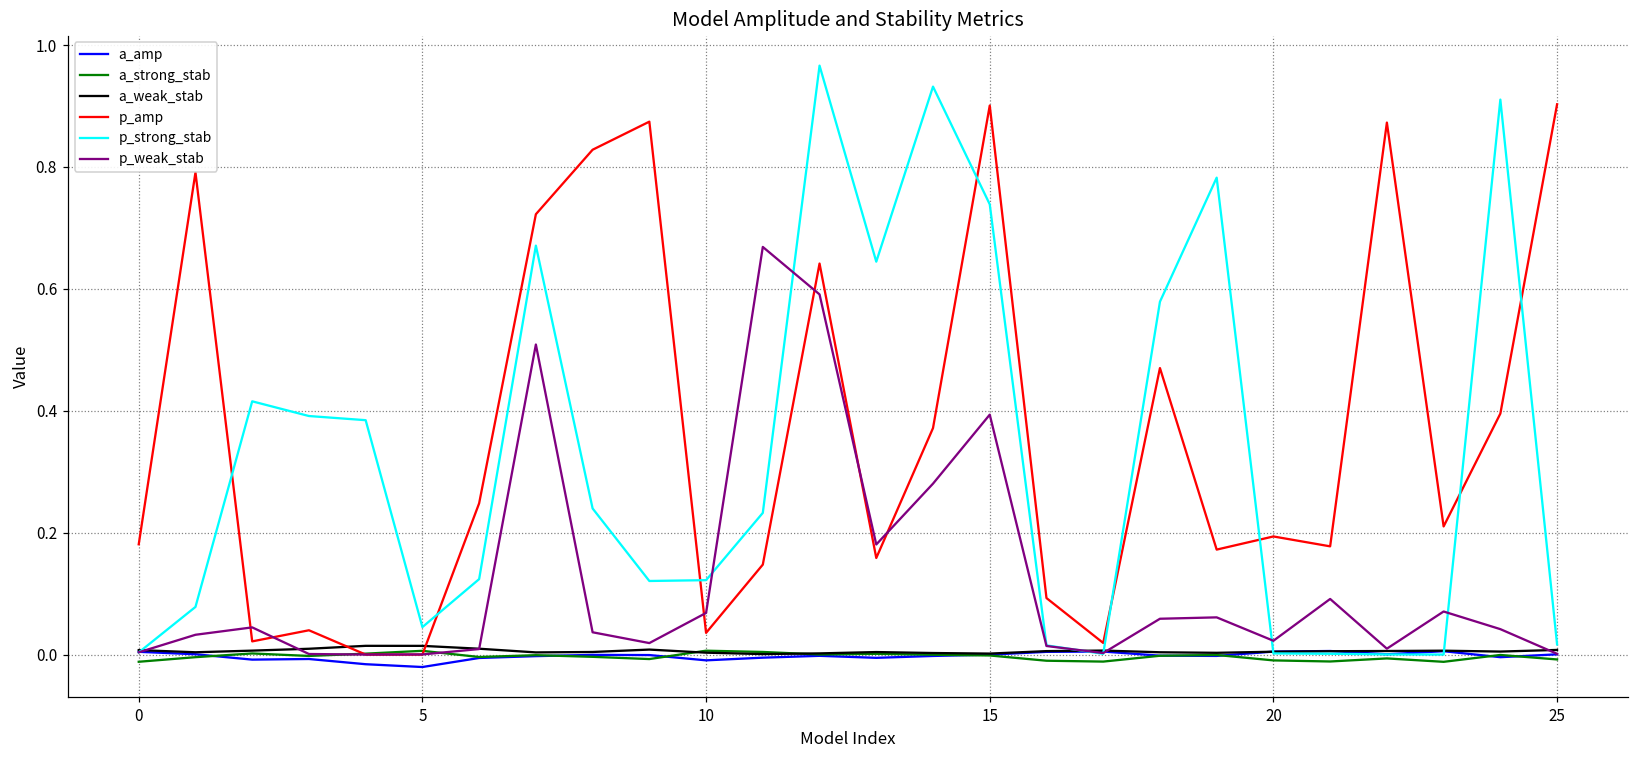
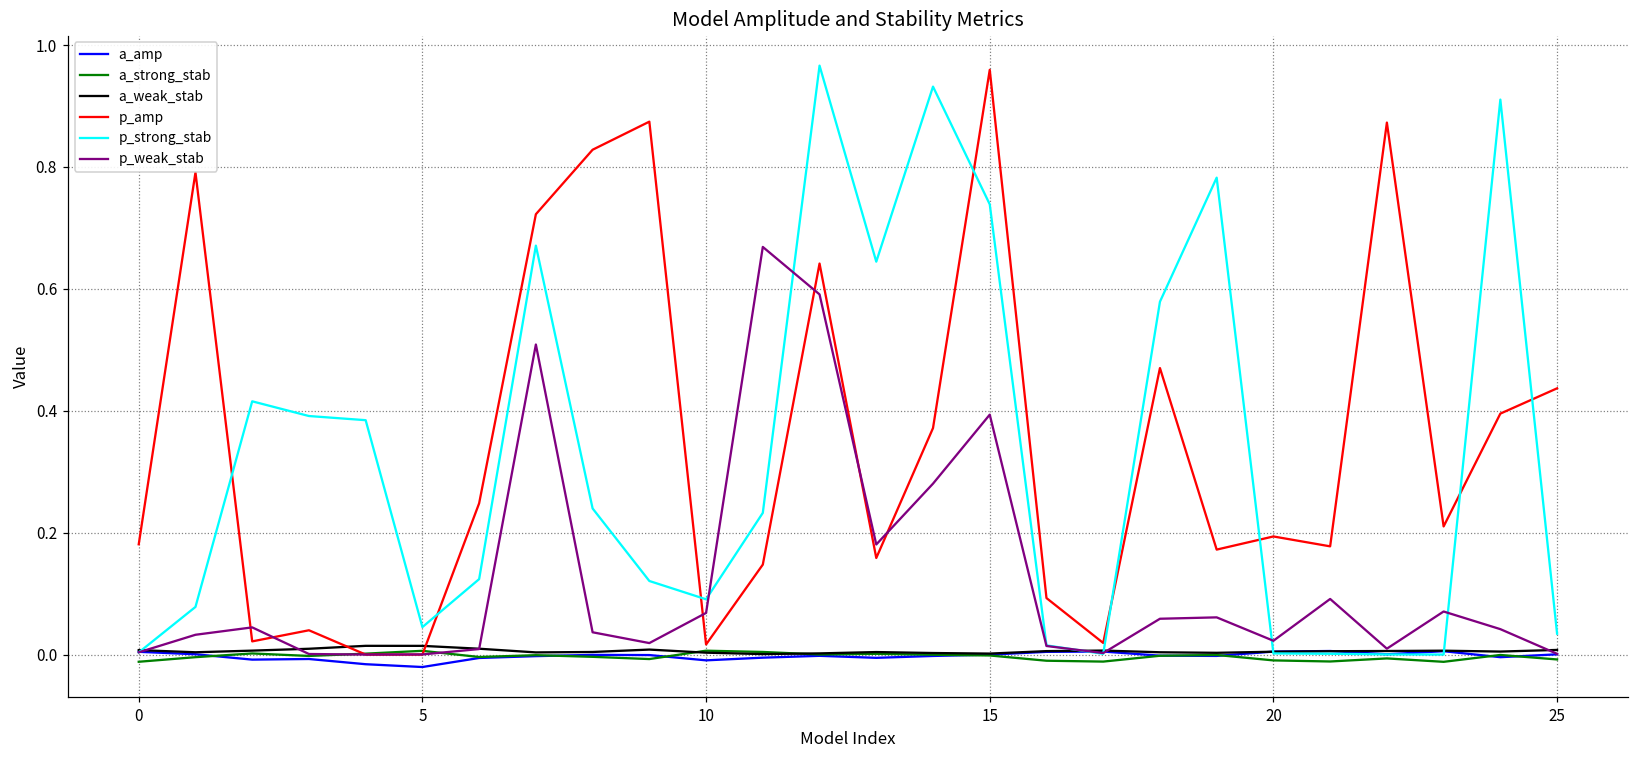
  {
    "a_amp": {
      "5": -0.02,
      "10": -0.01
    },
    "a_strong_stab": {
      "0": -0.01,
      "5": 0.01,
      "20": -0.01,
      "25": -0.01
    },
    "a_weak_stab": {
      "5": 0.01,
      "25": 0.01
    },
    "p_amp": {
      "0": 0.18,
-     "10": 0.04,
-     "15": 0.90,
+     "10": 0.02,
+     "15": 0.96,
      "20": 0.19,
-     "25": 0.90
+     "25": 0.44
    },
    "p_strong_stab": {
      "5": 0.05,
-     "10": 0.12,
+     "10": 0.09,
      "15": 0.74,
-     "25": 0.02
+     "25": 0.03
    },
    "p_weak_stab": {
      "10": 0.07,
      "15": 0.39,
      "20": 0.02
    }
  }
